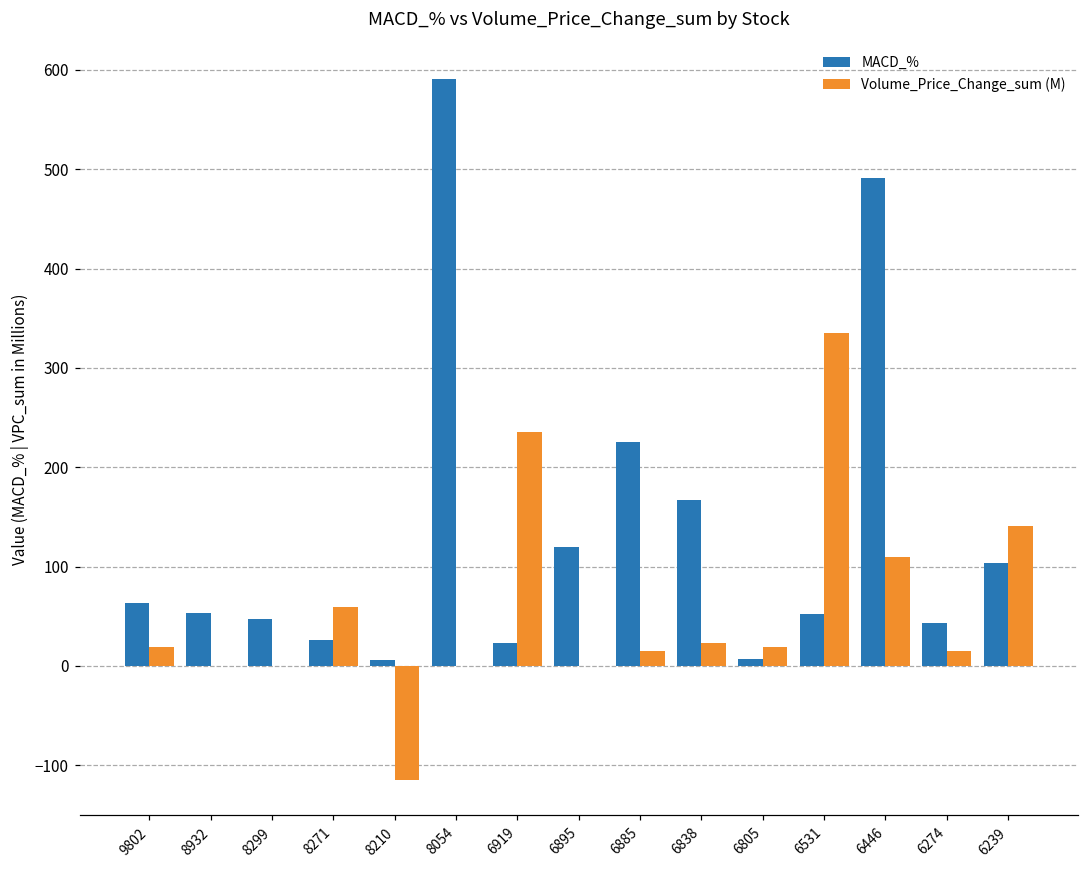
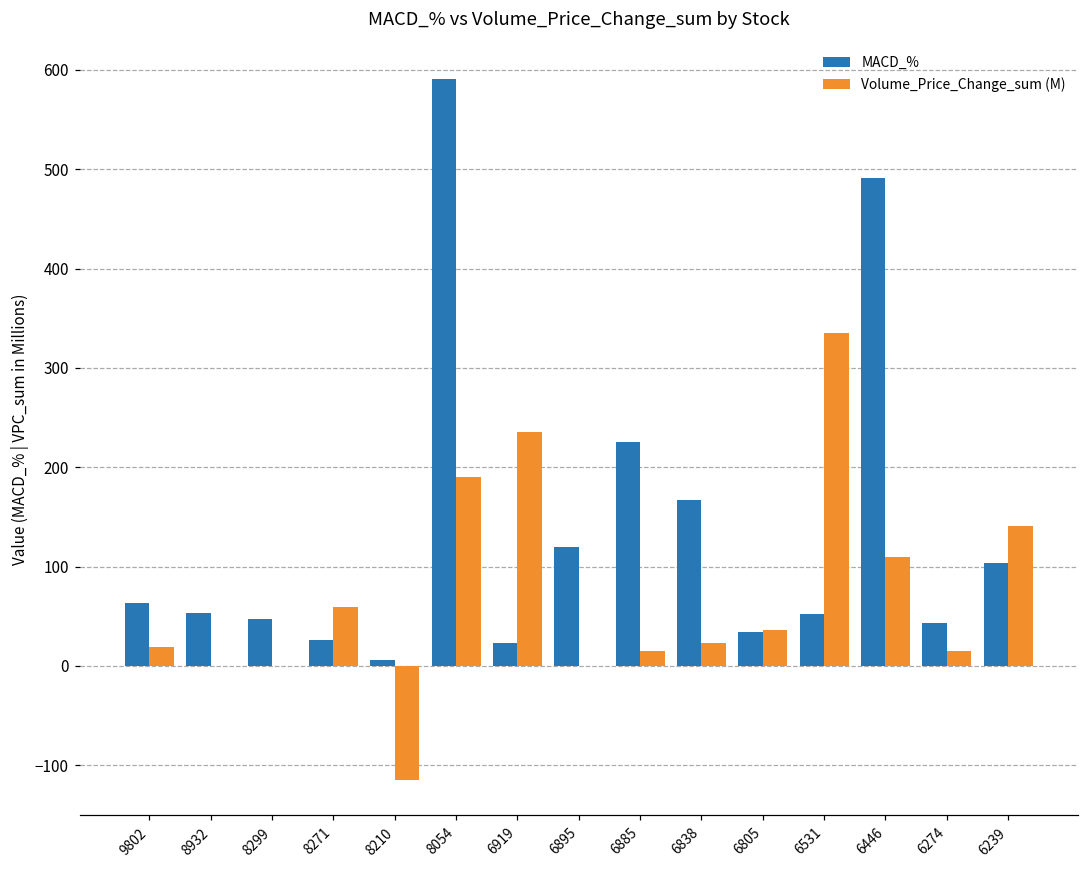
  {
    "MACD_%": {
      "9802": 60,
      "8932": 50,
      "8299": 50,
      "8271": 30,
      "8210": 10,
      "8054": 590,
      "6919": 20,
      "6895": 120,
      "6885": 230,
      "6838": 170,
-     "6805": 10,
+     "6805": 30,
      "6531": 50,
      "6446": 490,
      "6274": 40,
      "6239": 100
    },
    "Volume_Price_Change_sum (M)": {
      "9802": 20,
      "8271": 60,
      "8210": -120,
-     "8054": 0,
+     "8054": 190,
      "6919": 240,
      "6885": 20,
      "6838": 20,
-     "6805": 20,
+     "6805": 40,
      "6531": 340,
      "6446": 110,
      "6274": 20,
      "6239": 140
    }
  }
